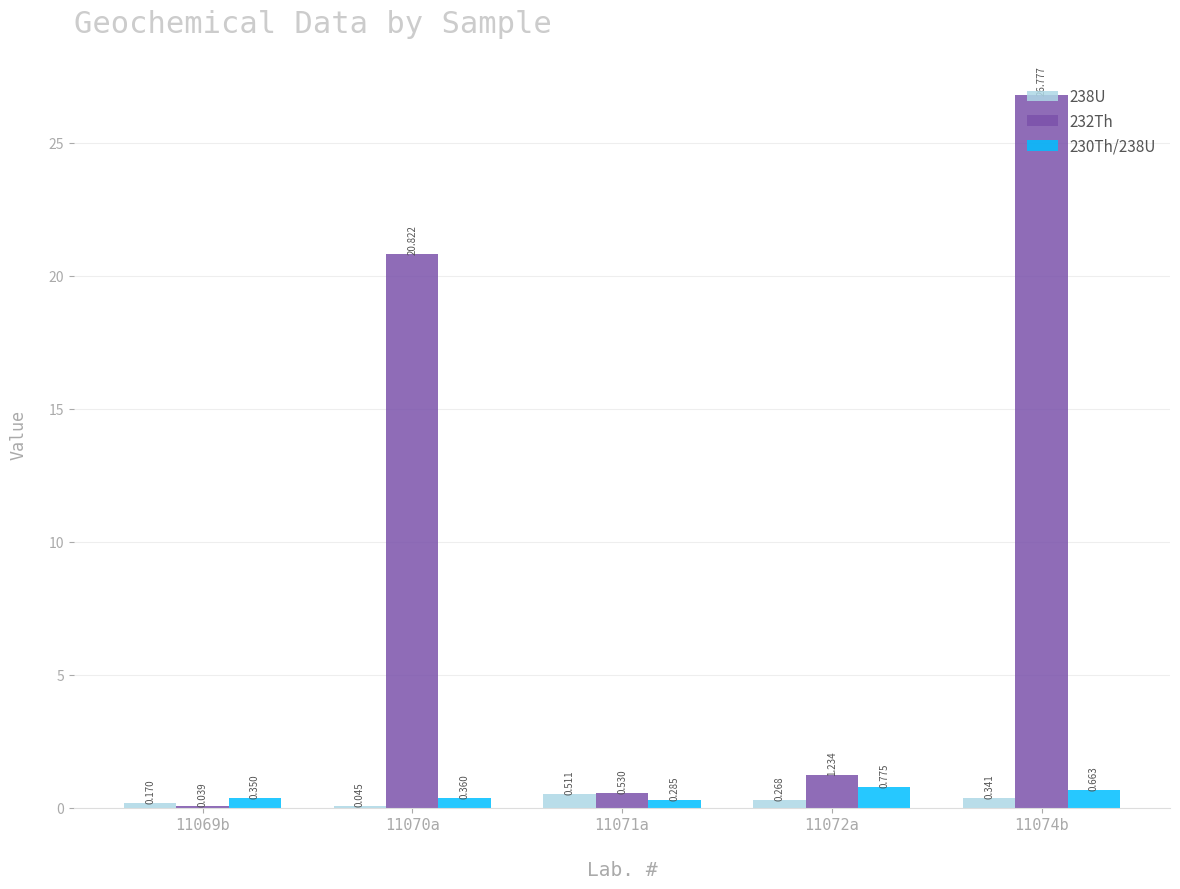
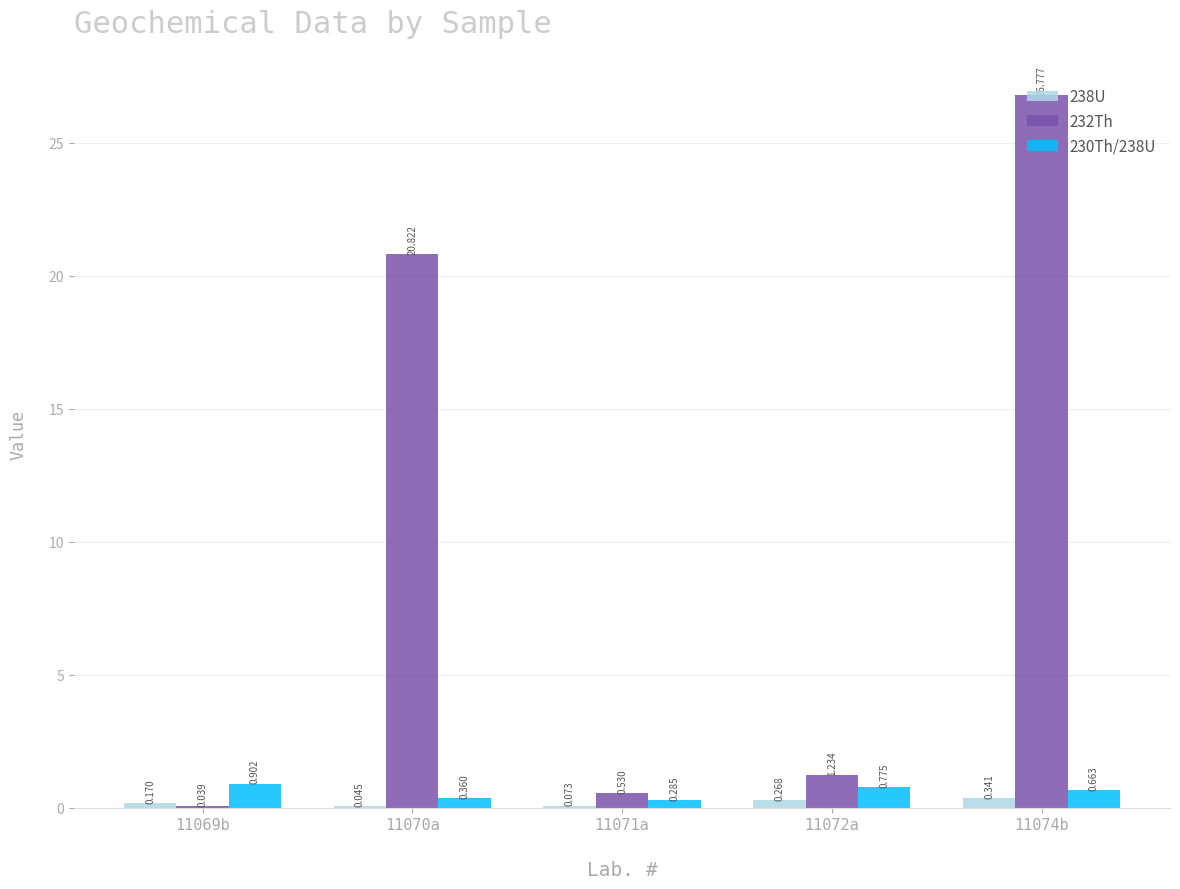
  {
    "238U": {
      "11069b": 0.170,
      "11070a": 0.045,
-     "11071a": 0.511,
+     "11071a": 0.073,
      "11072a": 0.268,
      "11074b": 0.341
    },
    "232Th": {
      "11069b": 0.039,
      "11070a": 20.822,
      "11071a": 0.530,
      "11072a": 1.234,
      "11074b": 26.777
    },
    "230Th/238U": {
-     "11069b": 0.350,
+     "11069b": 0.902,
      "11070a": 0.360,
      "11071a": 0.285,
      "11072a": 0.775,
      "11074b": 0.663
    }
  }
